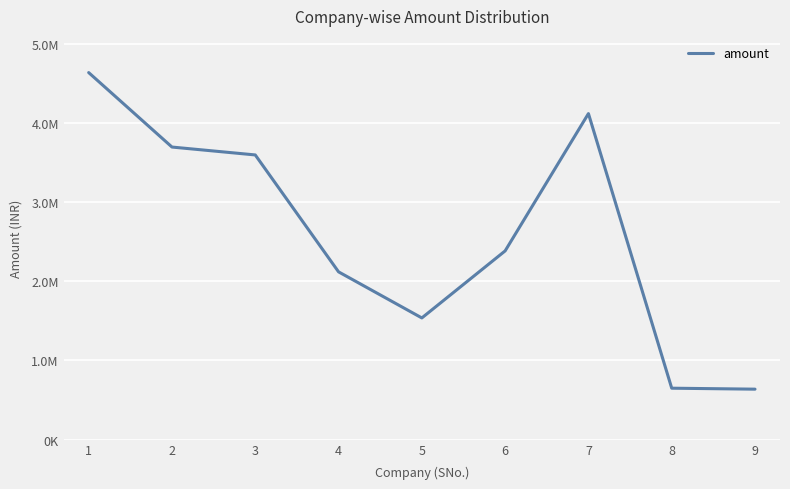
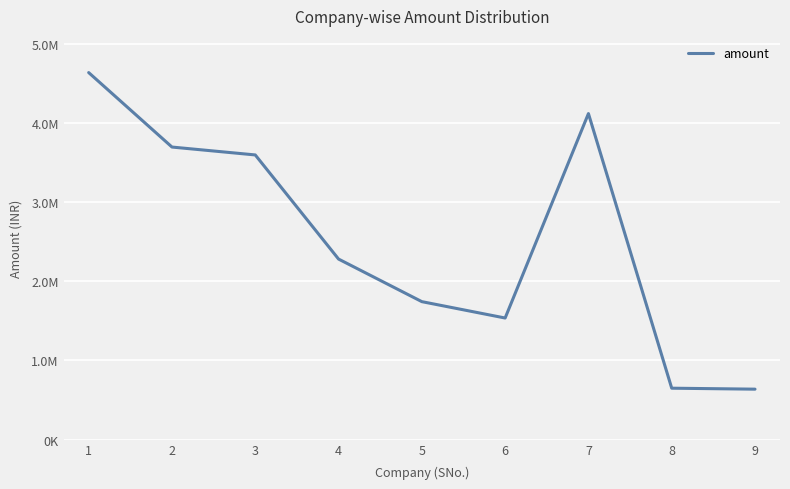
  {
    "1": 4600000,
    "2": 3700000,
    "3": 3600000,
-   "4": 2100000,
-   "5": 1500000,
-   "6": 2400000,
+   "4": 2300000,
+   "5": 1700000,
+   "6": 1500000,
    "7": 4100000,
    "8": 600000,
    "9": 600000
  }
